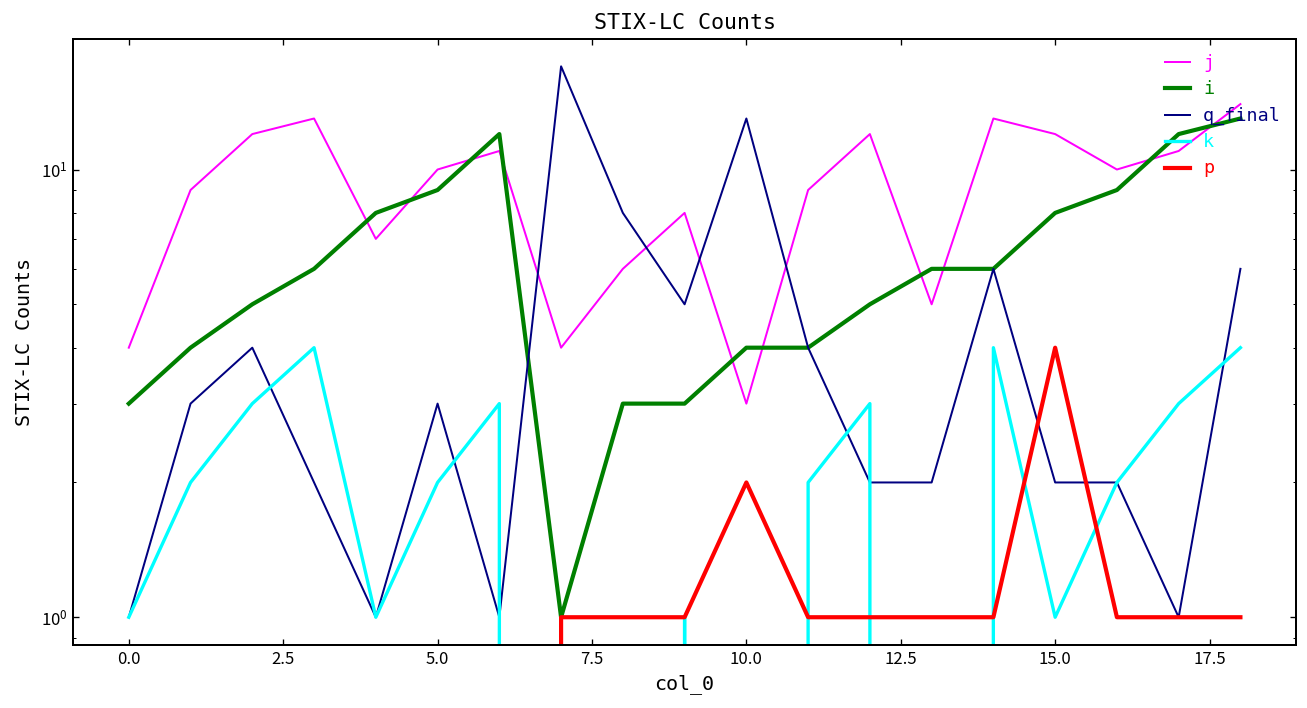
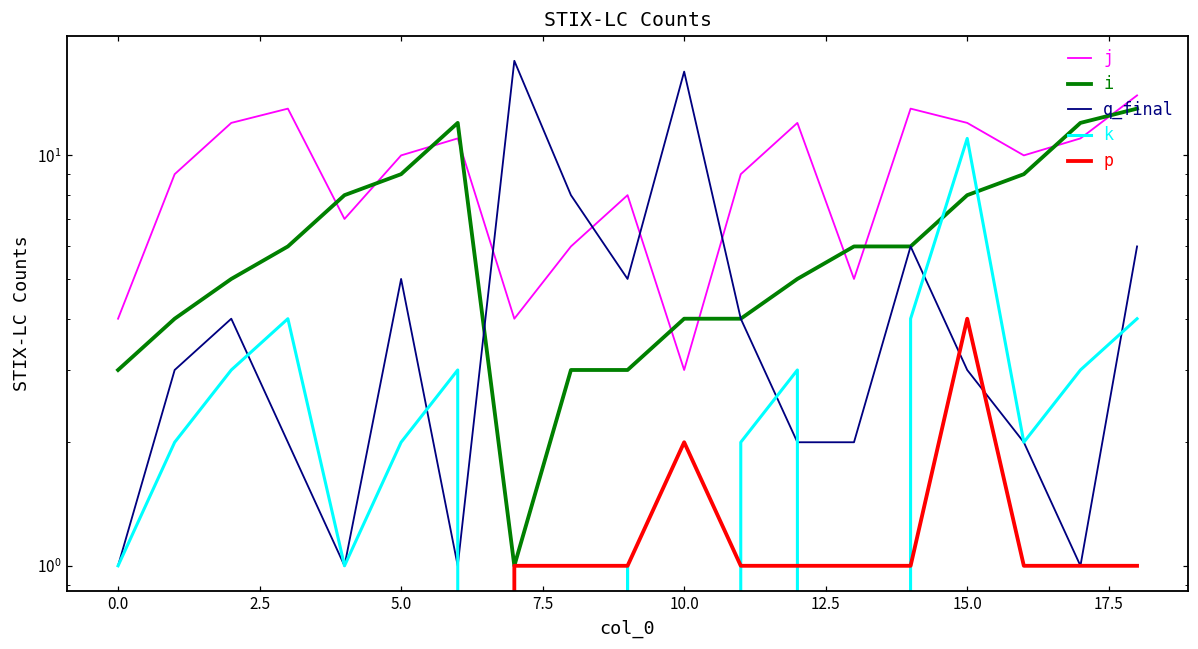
  {
    "j": {
      "0.0": 4,
      "5.0": 10,
      "10.0": 3,
      "15.0": 12
    },
    "i": {
      "0.0": 3,
      "5.0": 9,
      "10.0": 4,
      "15.0": 8
    },
    "q_final": {
-     "5.0": 3,
-     "10.0": 13,
-     "15.0": 2
+     "5.0": 5,
+     "10.0": 16,
+     "15.0": 3
    },
    "k": {
      "5.0": 2,
-     "15.0": 1
+     "15.0": 11
    },
    "p": {
      "10.0": 2,
      "15.0": 4
    }
  }
